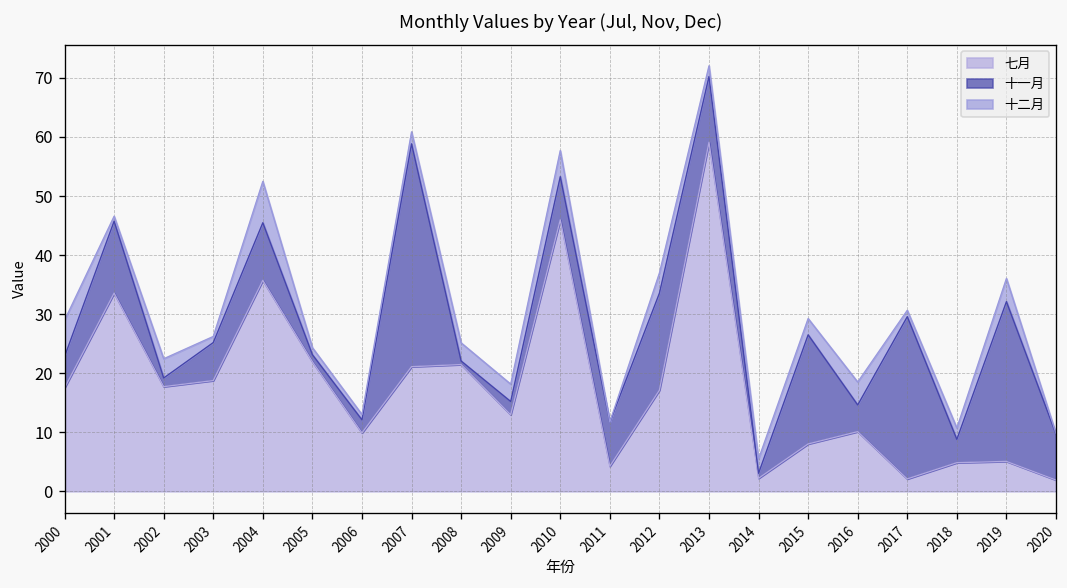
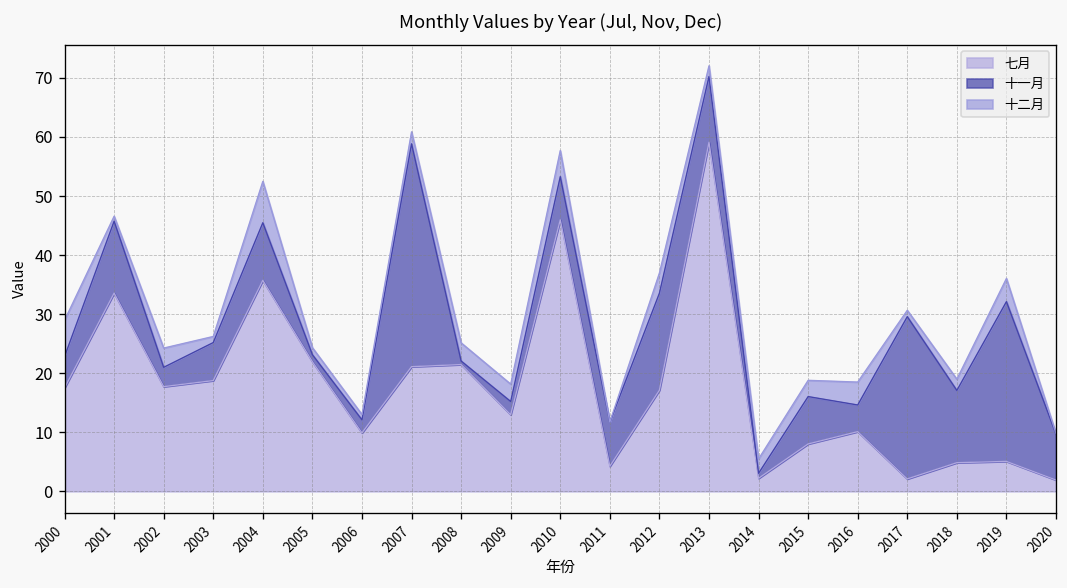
  {
    "十一月": {
      "2000": 5,
      "2001": 12,
-     "2002": 1,
+     "2002": 3,
      "2003": 6,
      "2004": 10,
      "2005": 1,
      "2006": 2,
      "2007": 38,
      "2008": 1,
      "2009": 2,
      "2010": 7,
      "2012": 16,
      "2013": 11,
      "2014": 1,
-     "2015": 18,
+     "2015": 8,
      "2016": 5,
      "2017": 27,
-     "2018": 4,
+     "2018": 12,
      "2019": 27
    }
  }
